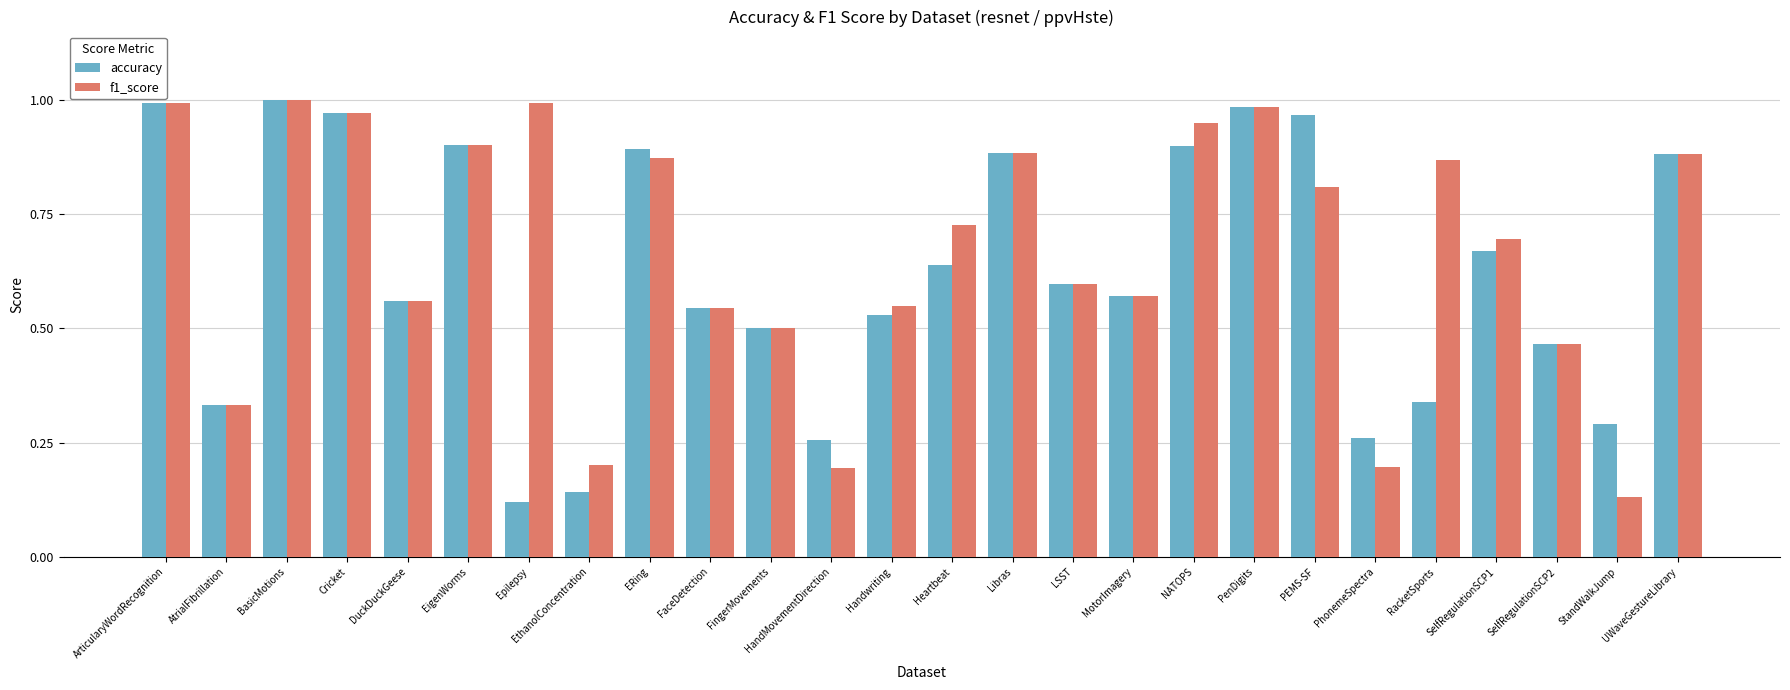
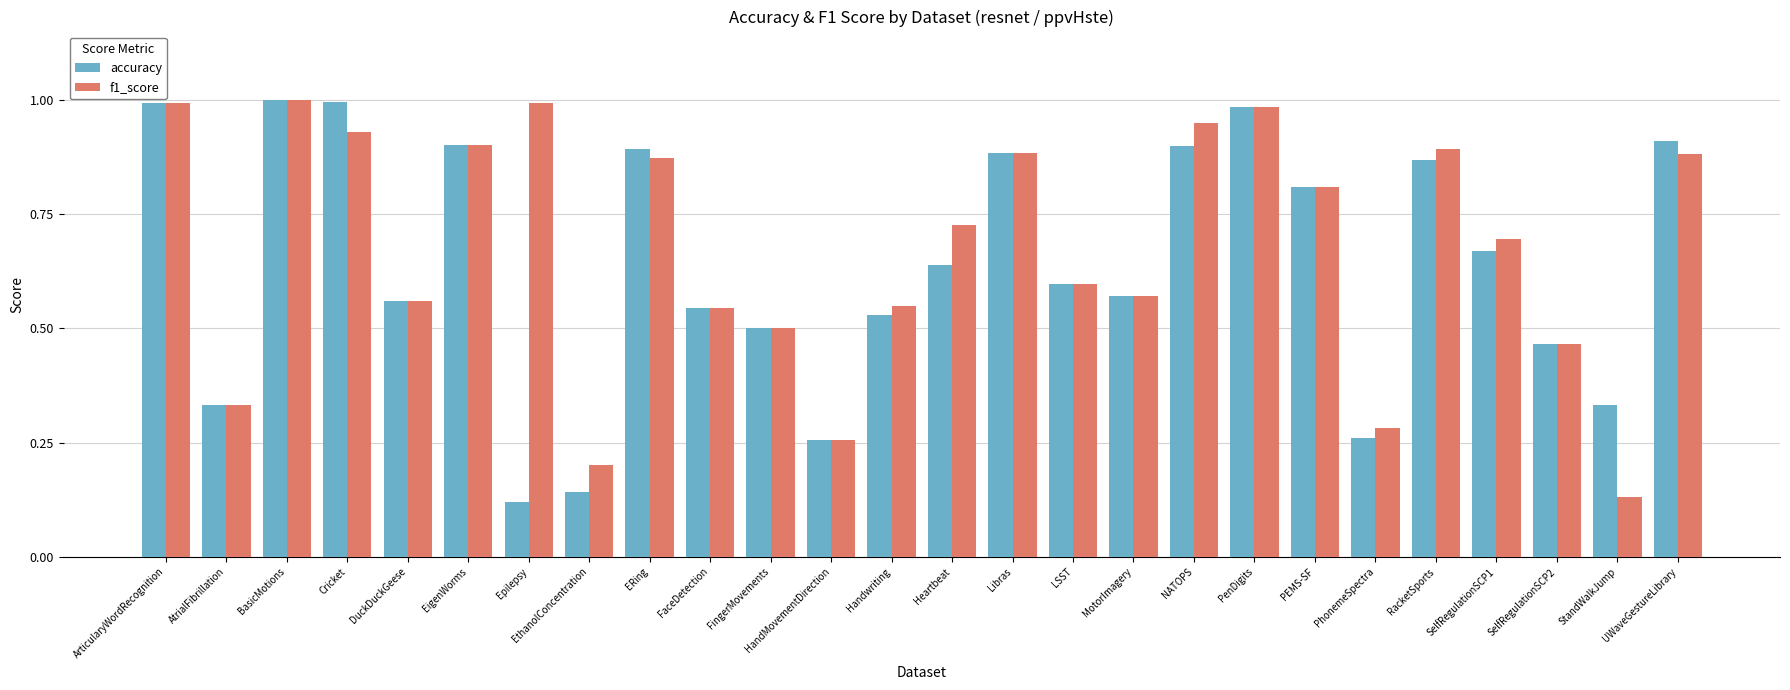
  {
    "accuracy": {
      "ArticularyWordRecognition": 0.99,
      "AtrialFibrillation": 0.33,
      "BasicMotions": 1.00,
-     "Cricket": 0.97,
+     "Cricket": 0.99,
      "DuckDuckGeese": 0.56,
      "EigenWorms": 0.90,
      "Epilepsy": 0.12,
      "EthanolConcentration": 0.14,
      "ERing": 0.89,
      "FaceDetection": 0.54,
      "FingerMovements": 0.50,
      "HandMovementDirection": 0.26,
      "Handwriting": 0.53,
      "Heartbeat": 0.64,
      "Libras": 0.88,
      "LSST": 0.60,
      "MotorImagery": 0.57,
      "NATOPS": 0.90,
      "PenDigits": 0.99,
-     "PEMS-SF": 0.97,
+     "PEMS-SF": 0.81,
      "PhonemeSpectra": 0.26,
-     "RacketSports": 0.34,
+     "RacketSports": 0.87,
      "SelfRegulationSCP1": 0.67,
      "SelfRegulationSCP2": 0.47,
-     "StandWalkJump": 0.29,
-     "UWaveGestureLibrary": 0.88
+     "StandWalkJump": 0.33,
+     "UWaveGestureLibrary": 0.91
    },
    "f1_score": {
      "ArticularyWordRecognition": 0.99,
      "AtrialFibrillation": 0.33,
      "BasicMotions": 1.00,
-     "Cricket": 0.97,
+     "Cricket": 0.93,
      "DuckDuckGeese": 0.56,
      "EigenWorms": 0.90,
      "Epilepsy": 0.99,
      "EthanolConcentration": 0.20,
      "ERing": 0.87,
      "FaceDetection": 0.54,
      "FingerMovements": 0.50,
-     "HandMovementDirection": 0.19,
+     "HandMovementDirection": 0.26,
      "Handwriting": 0.55,
      "Heartbeat": 0.73,
      "Libras": 0.88,
      "LSST": 0.60,
      "MotorImagery": 0.57,
      "NATOPS": 0.95,
      "PenDigits": 0.99,
      "PEMS-SF": 0.81,
-     "PhonemeSpectra": 0.20,
-     "RacketSports": 0.87,
+     "PhonemeSpectra": 0.28,
+     "RacketSports": 0.89,
      "SelfRegulationSCP1": 0.70,
      "SelfRegulationSCP2": 0.47,
      "StandWalkJump": 0.13,
      "UWaveGestureLibrary": 0.88
    }
  }
